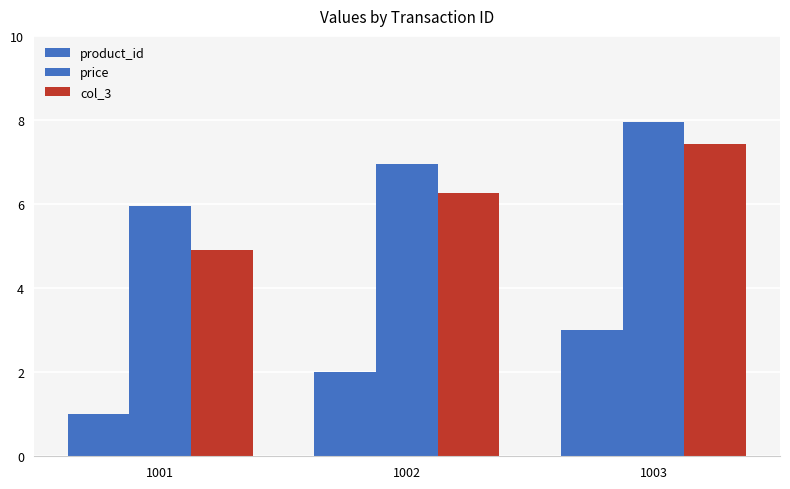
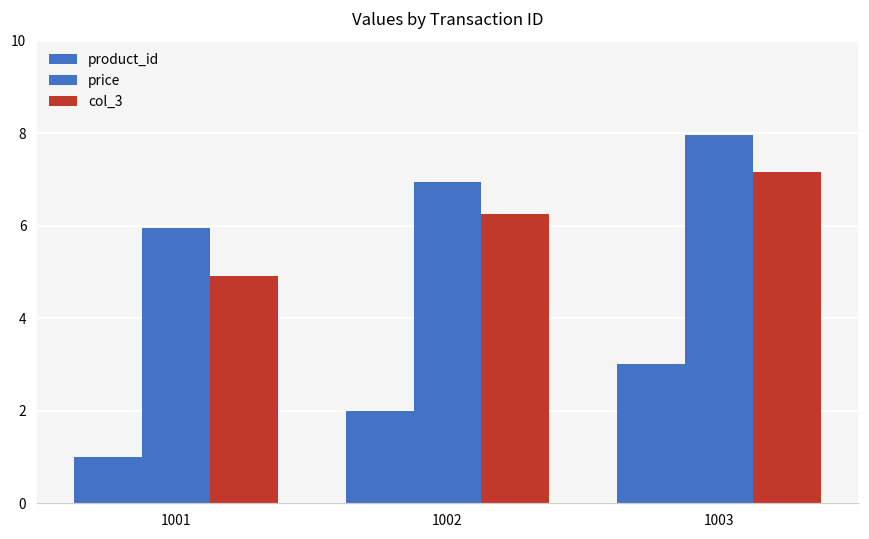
  {
    "col_3": {
      "1001": 4.9,
      "1002": 6.3,
-     "1003": 7.4
+     "1003": 7.2
    }
  }
